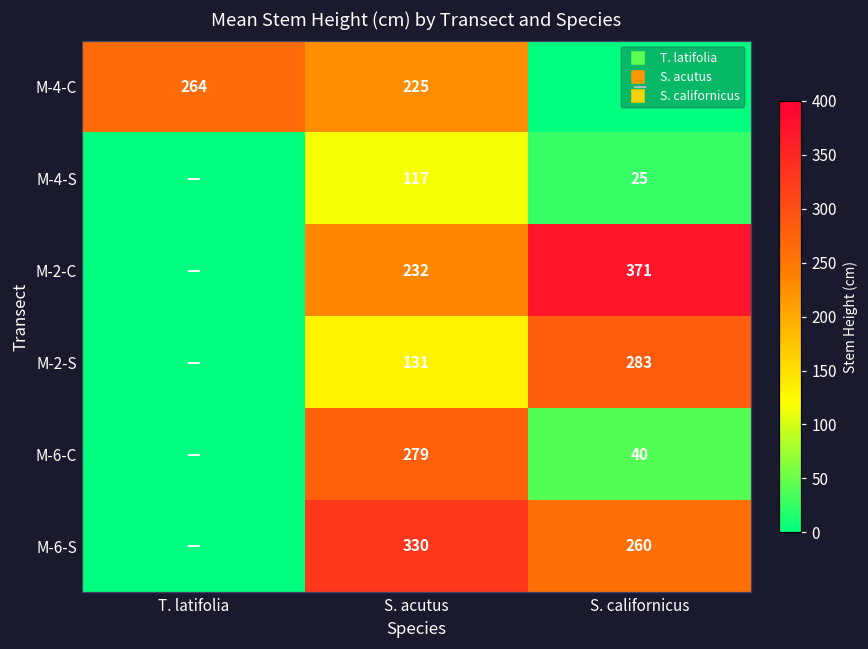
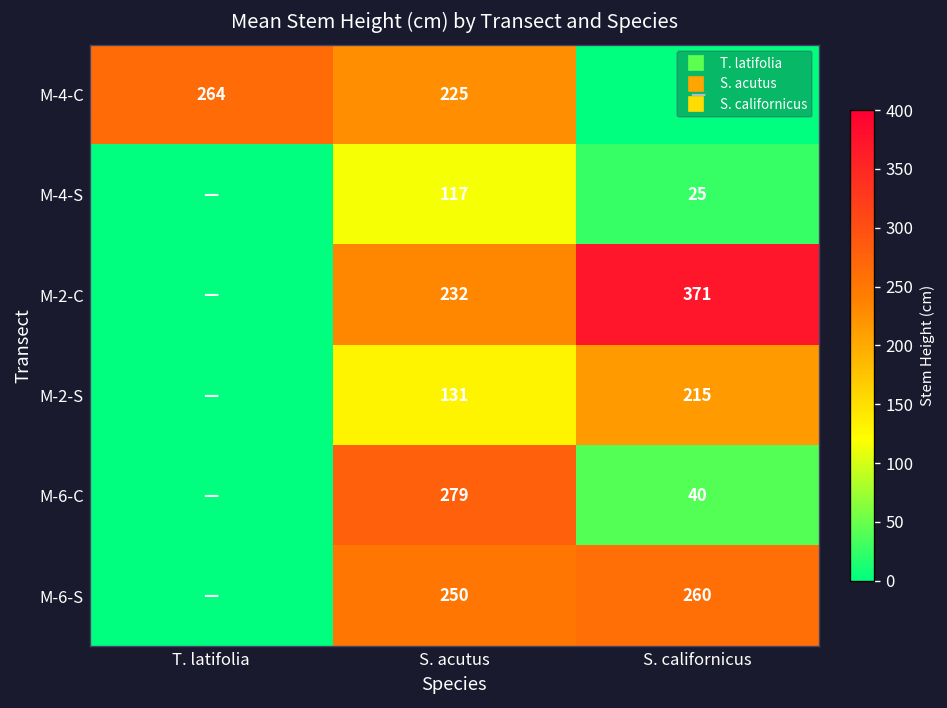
  {
    "M-4-C": {
      "T. latifolia": 264,
      "S. acutus": 225
    },
    "M-4-S": {
      "S. acutus": 117,
      "S. californicus": 25
    },
    "M-2-C": {
      "S. acutus": 232,
      "S. californicus": 371
    },
    "M-2-S": {
      "S. acutus": 131,
-     "S. californicus": 283
+     "S. californicus": 215
    },
    "M-6-C": {
      "S. acutus": 279,
      "S. californicus": 40
    },
    "M-6-S": {
-     "S. acutus": 330,
+     "S. acutus": 250,
      "S. californicus": 260
    }
  }
